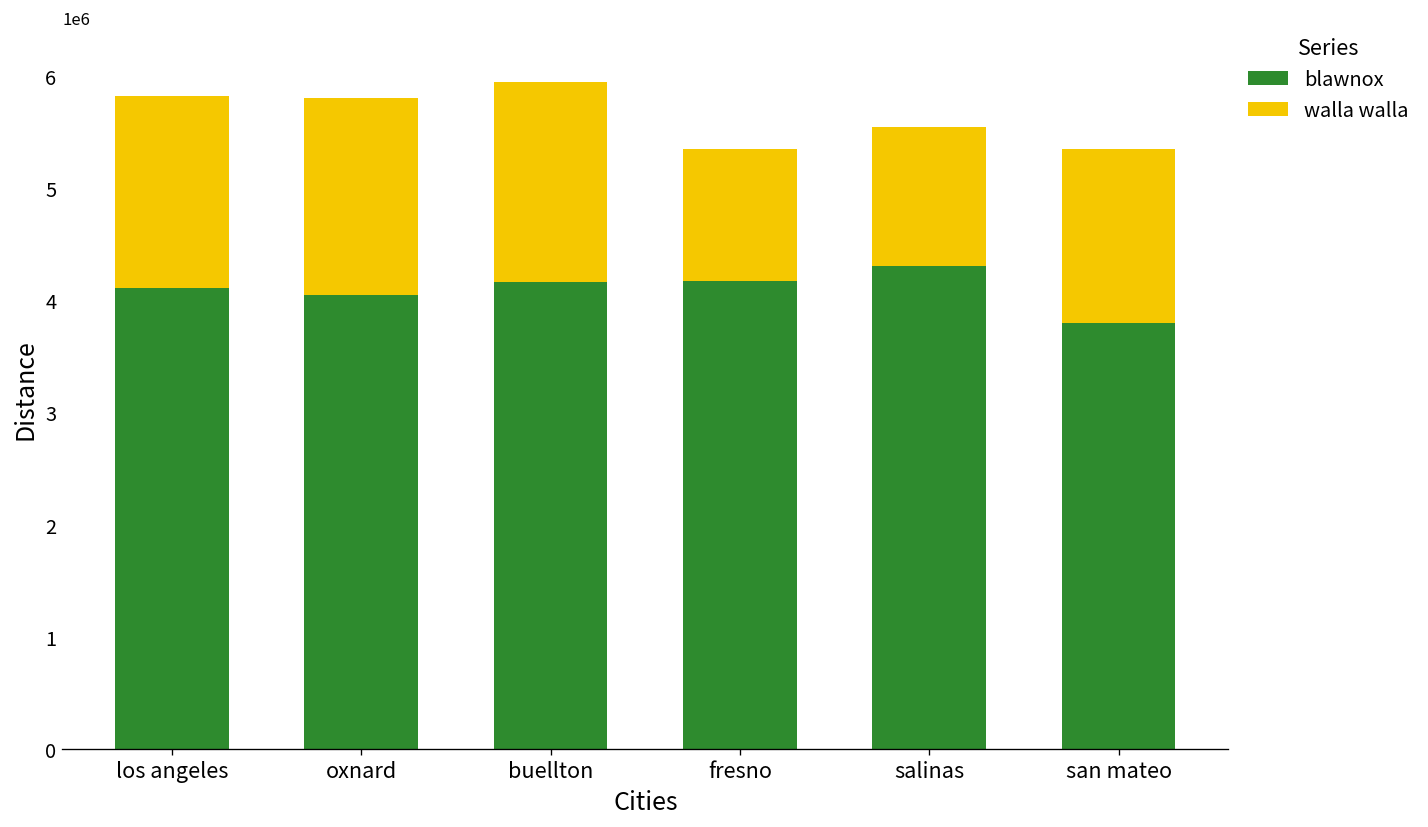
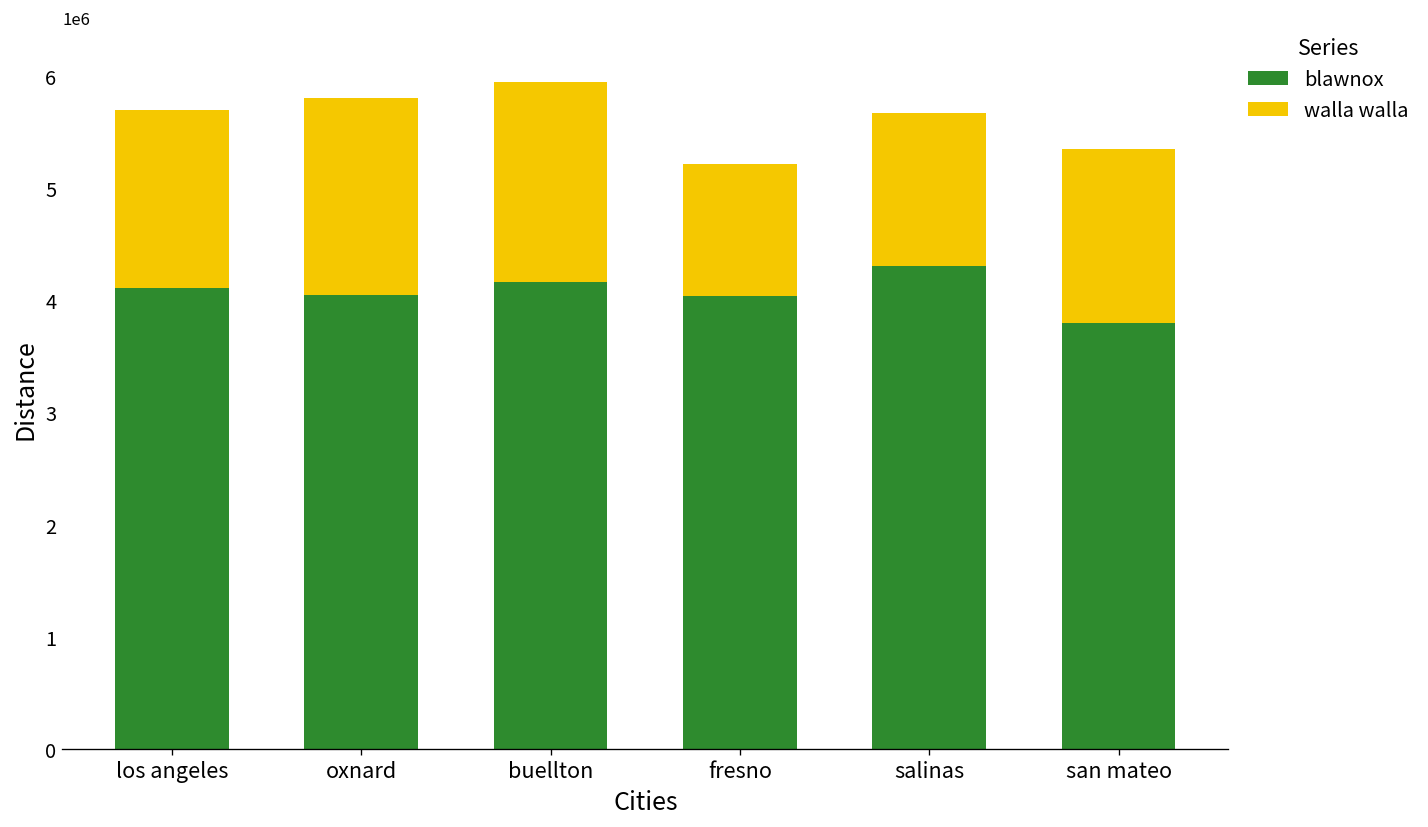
  {
    "blawnox": {
      "los angeles": 4100000,
      "oxnard": 4100000,
      "buellton": 4200000,
-     "fresno": 4200000,
+     "fresno": 4000000,
      "salinas": 4300000,
      "san mateo": 3800000
    },
    "walla walla": {
-     "los angeles": 1700000,
+     "los angeles": 1600000,
      "oxnard": 1800000,
      "buellton": 1800000,
      "fresno": 1200000,
-     "salinas": 1200000,
+     "salinas": 1400000,
      "san mateo": 1500000
    }
  }
